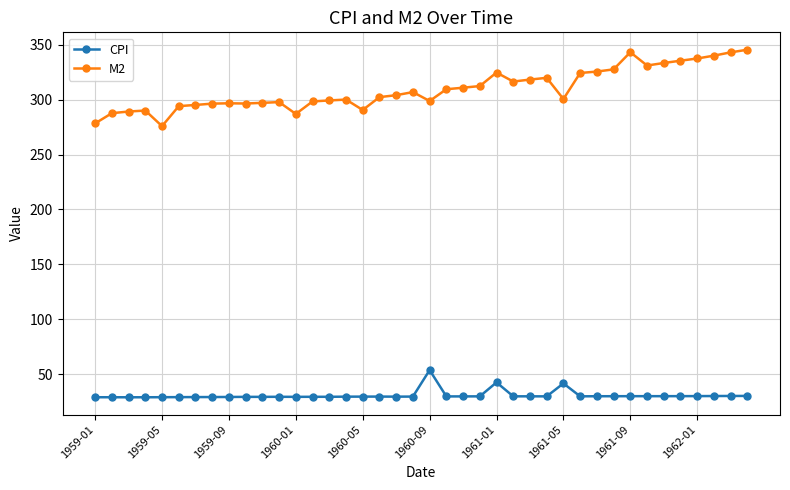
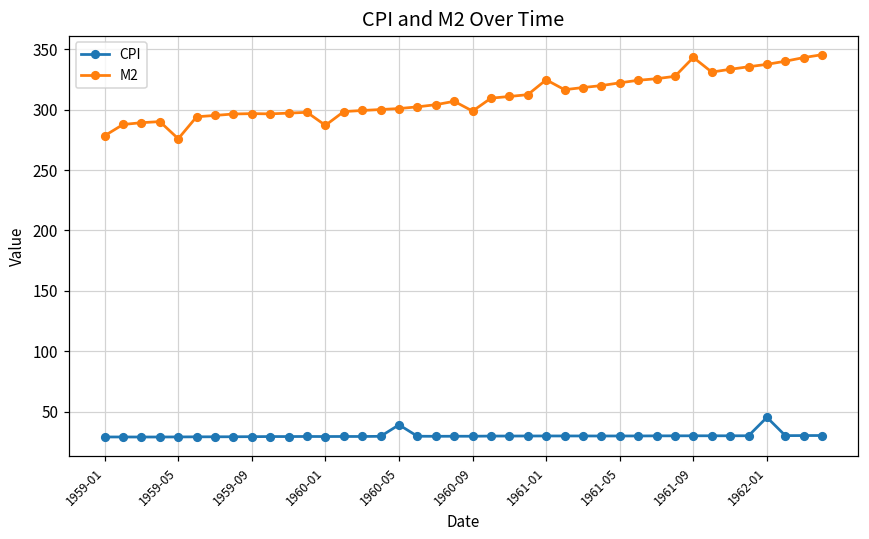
  {
    "CPI": {
      "1959-01": 29,
      "1959-05": 29,
      "1959-09": 29,
      "1960-01": 29,
-     "1960-05": 30,
-     "1960-09": 54,
-     "1961-01": 43,
-     "1961-05": 42,
+     "1960-05": 39,
+     "1960-09": 30,
+     "1961-01": 30,
+     "1961-05": 30,
      "1961-09": 30,
-     "1962-01": 30
+     "1962-01": 45
    },
    "M2": {
      "1959-01": 278,
      "1959-05": 276,
      "1959-09": 297,
      "1960-01": 287,
-     "1960-05": 291,
+     "1960-05": 301,
      "1960-09": 299,
      "1961-01": 325,
-     "1961-05": 301,
+     "1961-05": 322,
      "1961-09": 343,
      "1962-01": 338
    }
  }
